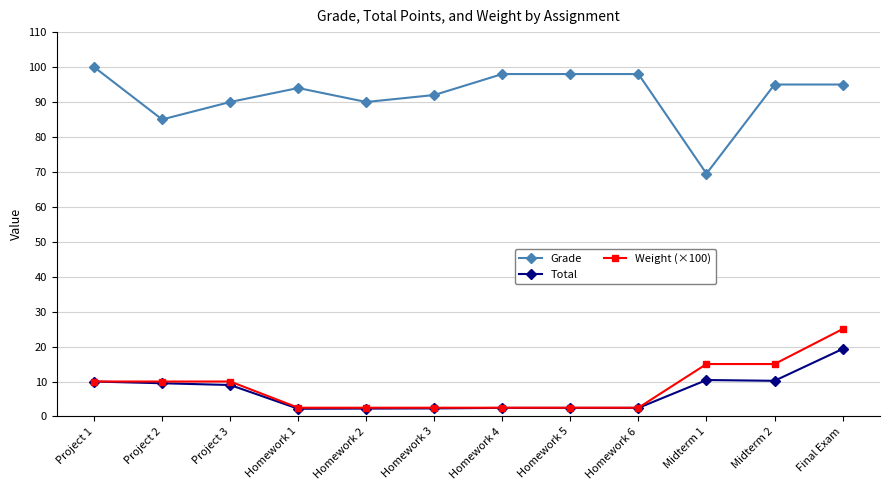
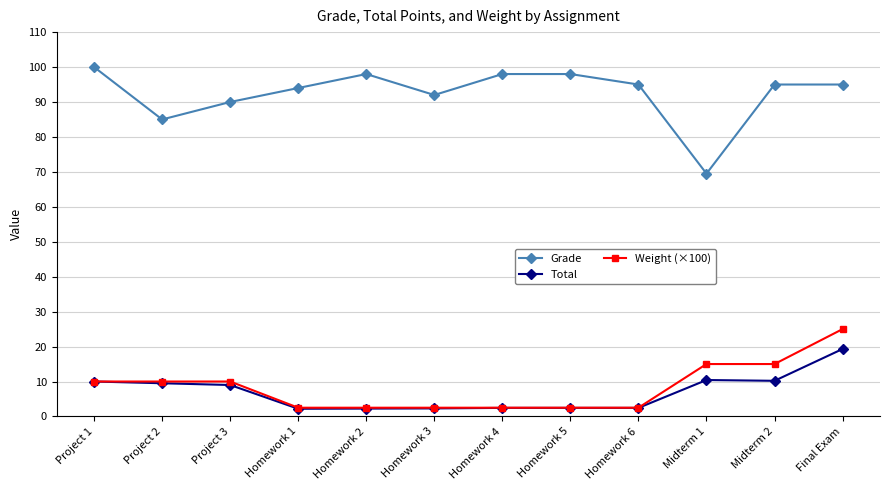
  {
    "Grade": {
      "Project 1": 100,
      "Project 2": 85,
      "Project 3": 90,
      "Homework 1": 94,
-     "Homework 2": 90,
+     "Homework 2": 98,
      "Homework 3": 92,
      "Homework 4": 98,
      "Homework 5": 98,
-     "Homework 6": 98,
+     "Homework 6": 95,
      "Midterm 1": 70,
      "Midterm 2": 95,
      "Final Exam": 95
    },
    "Total": {
      "Project 3": 9,
      "Midterm 1": 10,
      "Midterm 2": 10,
      "Final Exam": 19
    },
    "Weight (×100)": {
      "Project 3": 10,
      "Midterm 1": 15,
      "Midterm 2": 15,
      "Final Exam": 25
    }
  }
